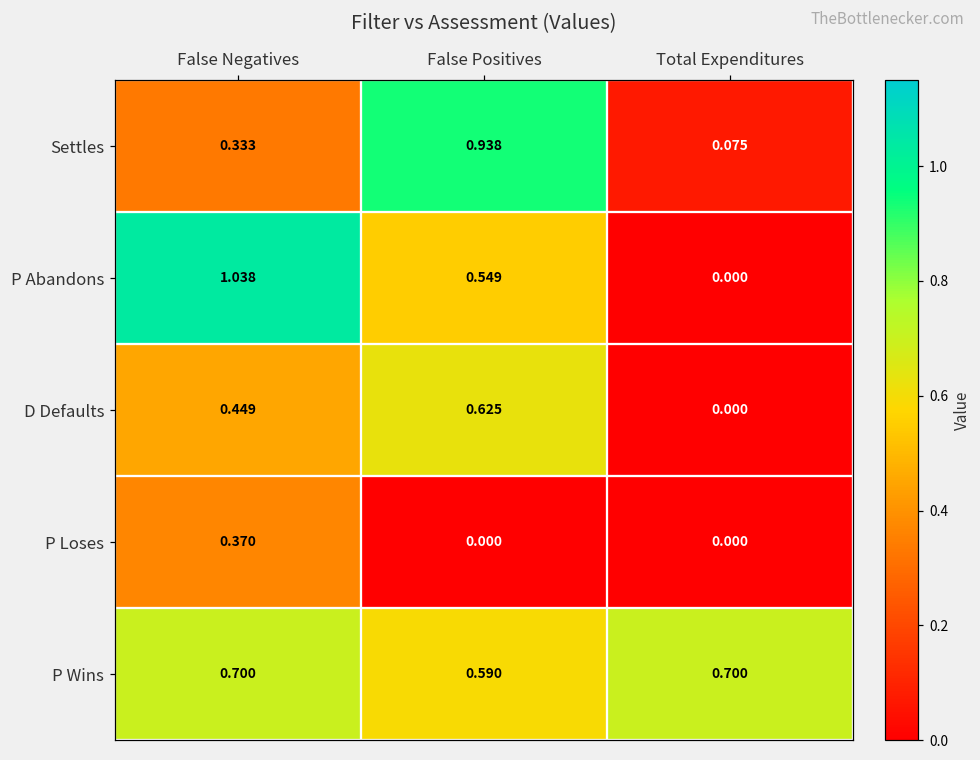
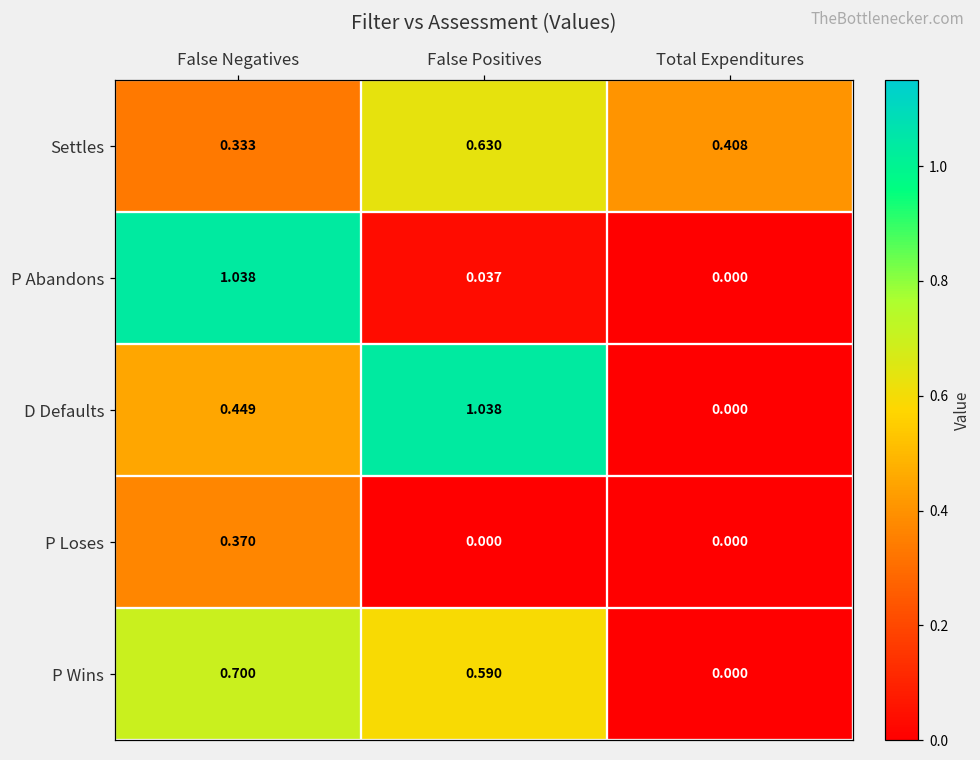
  {
    "Settles": {
      "False Negatives": 0.333,
-     "False Positives": 0.938,
-     "Total Expenditures": 0.075
+     "False Positives": 0.630,
+     "Total Expenditures": 0.408
    },
    "P Abandons": {
      "False Negatives": 1.038,
-     "False Positives": 0.549,
+     "False Positives": 0.037,
      "Total Expenditures": 0.000
    },
    "D Defaults": {
      "False Negatives": 0.449,
-     "False Positives": 0.625,
+     "False Positives": 1.038,
      "Total Expenditures": 0.000
    },
    "P Loses": {
      "False Negatives": 0.370,
      "False Positives": 0.000,
      "Total Expenditures": 0.000
    },
    "P Wins": {
      "False Negatives": 0.700,
      "False Positives": 0.590,
-     "Total Expenditures": 0.700
+     "Total Expenditures": 0.000
    }
  }
